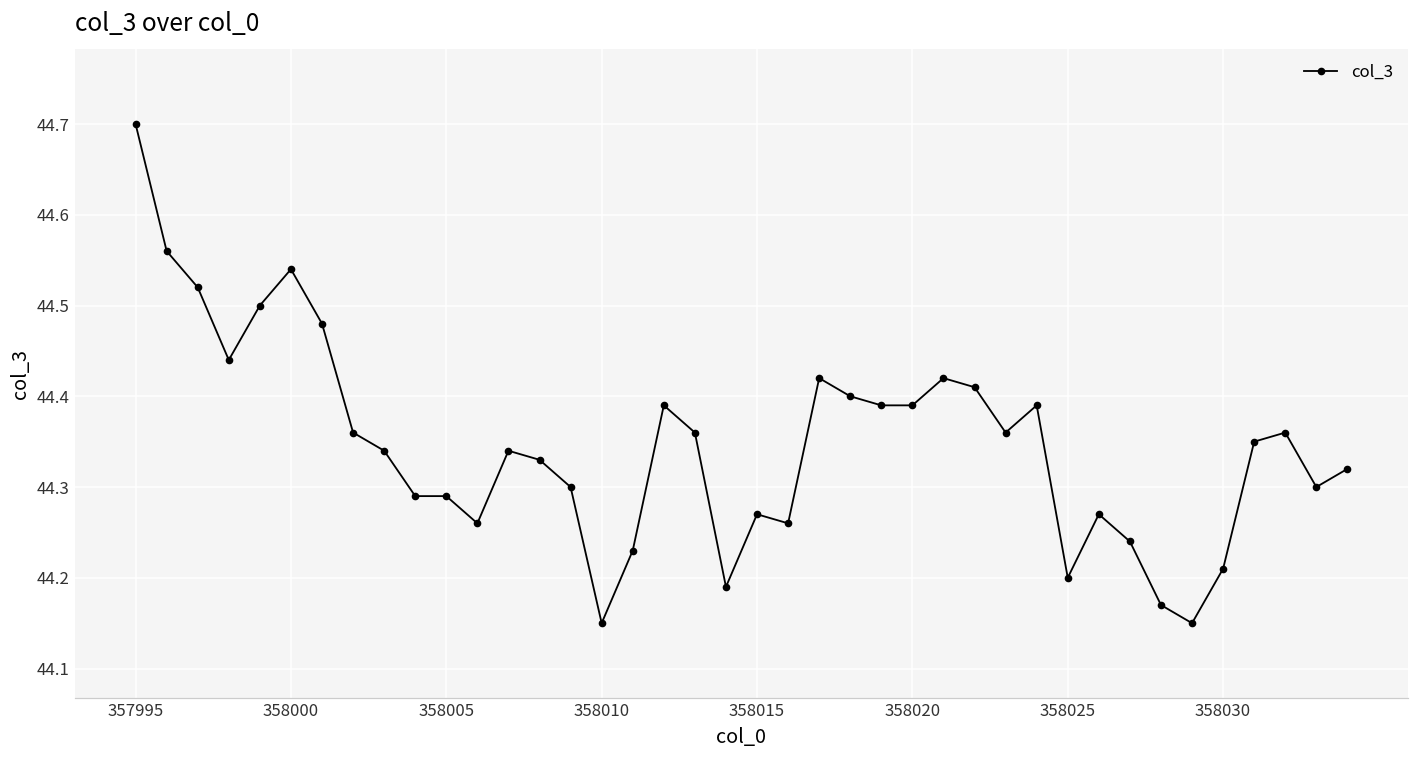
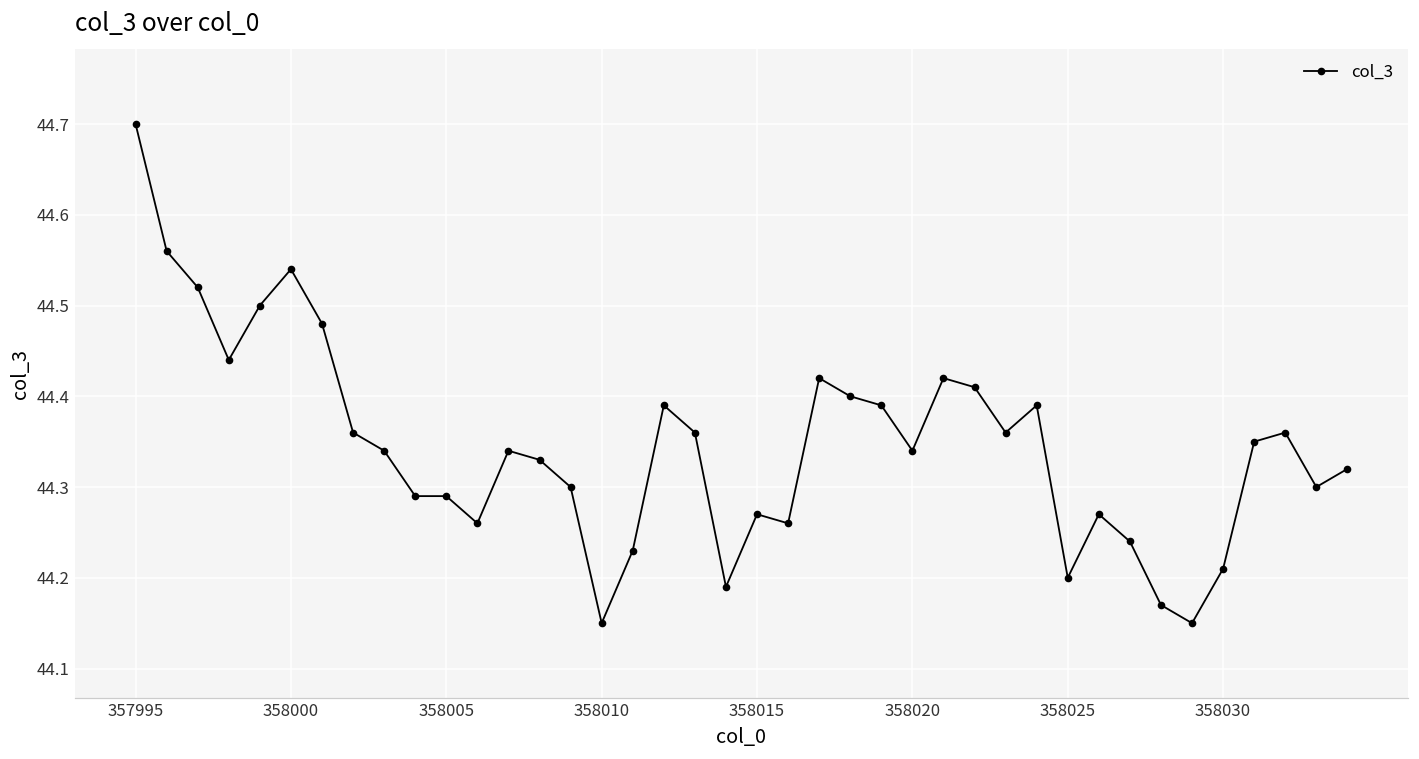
  {
    "357995": 44.70,
    "358000": 44.54,
    "358005": 44.29,
    "358010": 44.15,
    "358015": 44.27,
-   "358020": 44.39,
+   "358020": 44.34,
    "358025": 44.20,
    "358030": 44.21
  }
